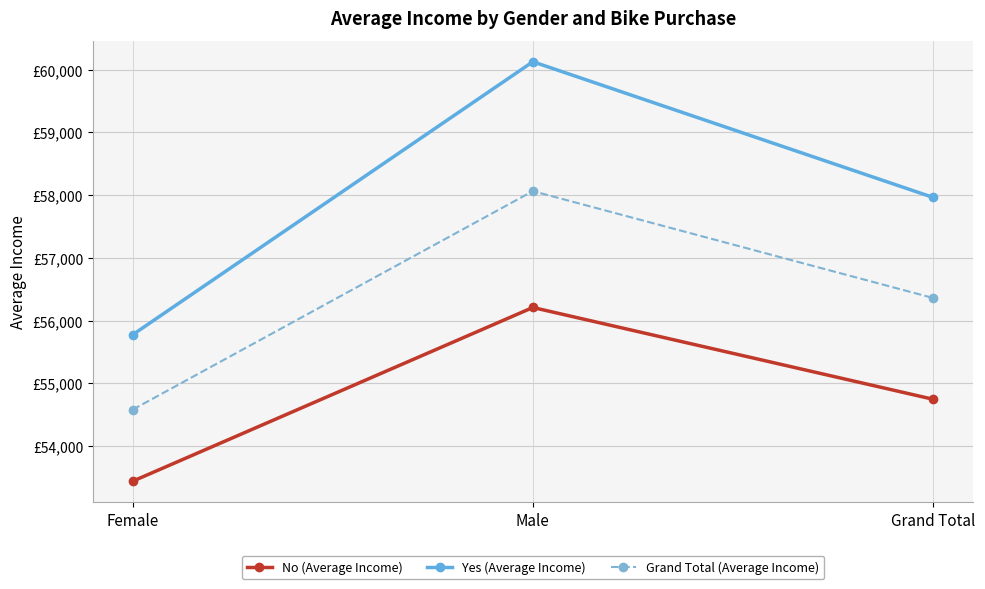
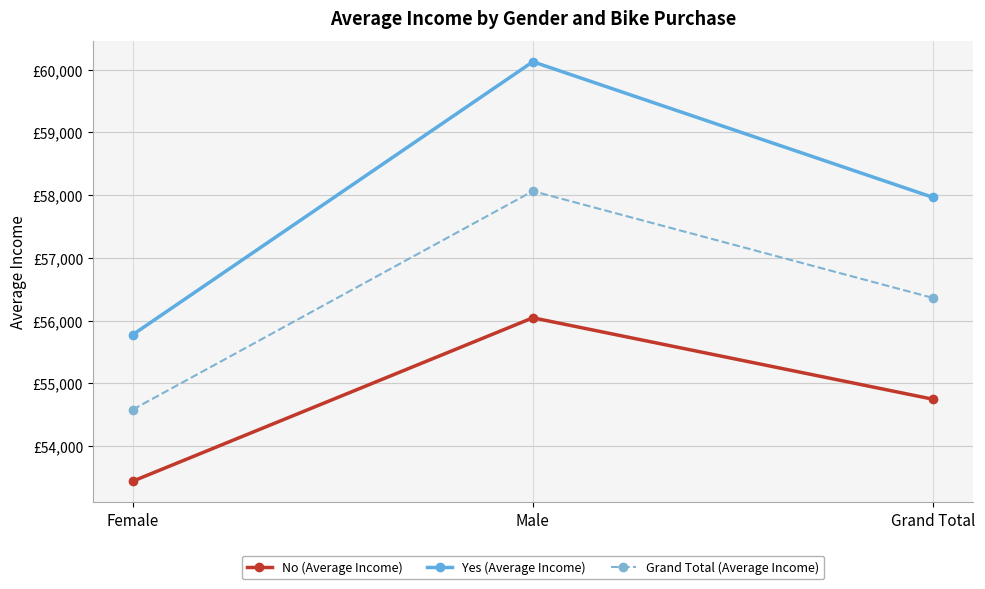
  {
    "No (Average Income)": {
      "Female": "£53,400",
-     "Male": "£56,200",
+     "Male": "£56,000",
      "Grand Total": "£54,700"
    }
  }
